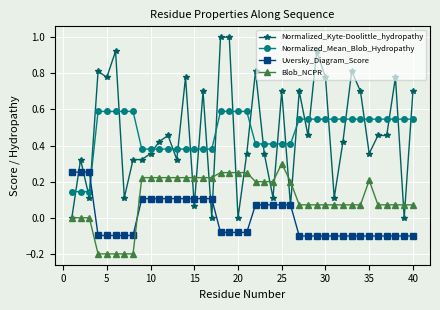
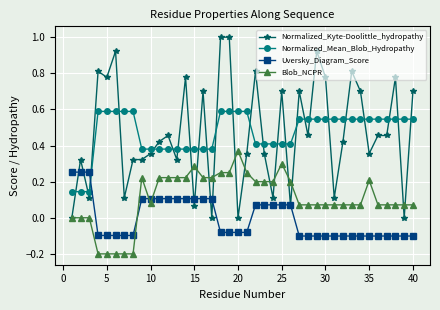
  {
    "Blob_NCPR": {
      "5": -0.20,
-     "10": 0.22,
-     "15": 0.22,
-     "20": 0.25,
+     "10": 0.08,
+     "15": 0.28,
+     "20": 0.37,
      "25": 0.30,
      "30": 0.07,
      "35": 0.21,
      "40": 0.07
    }
  }
